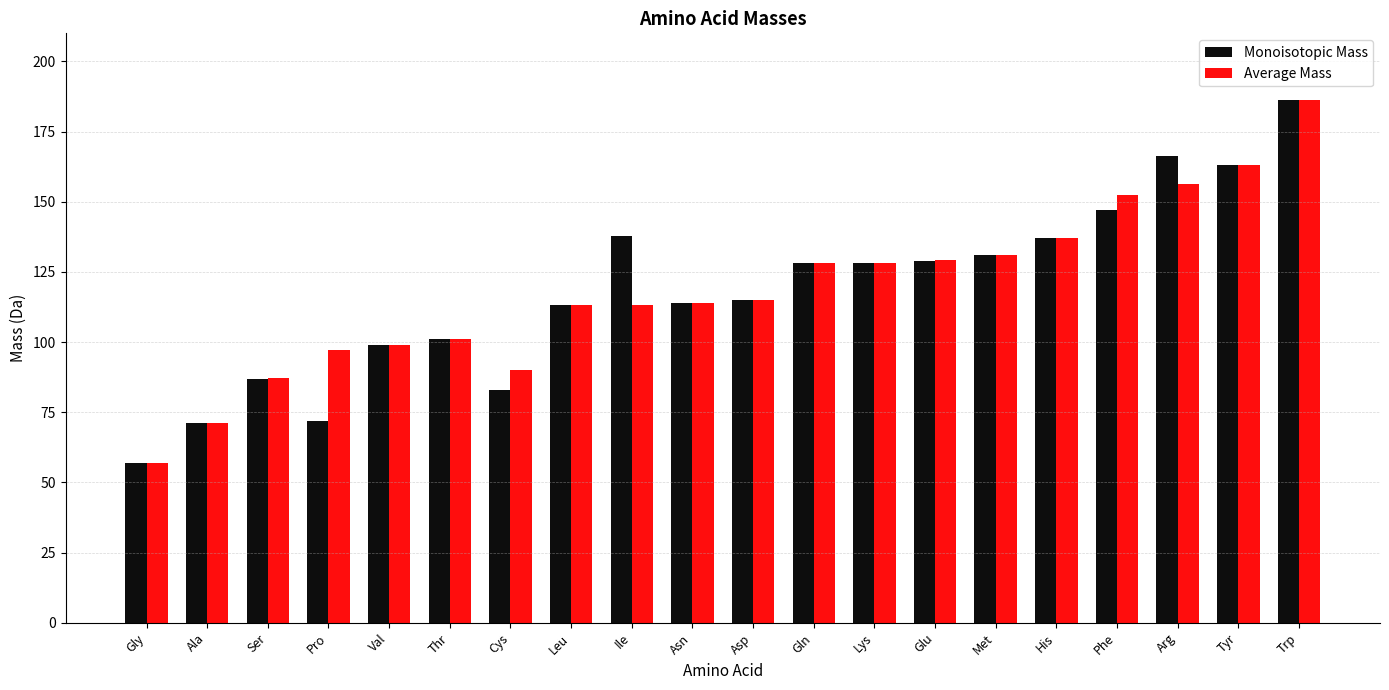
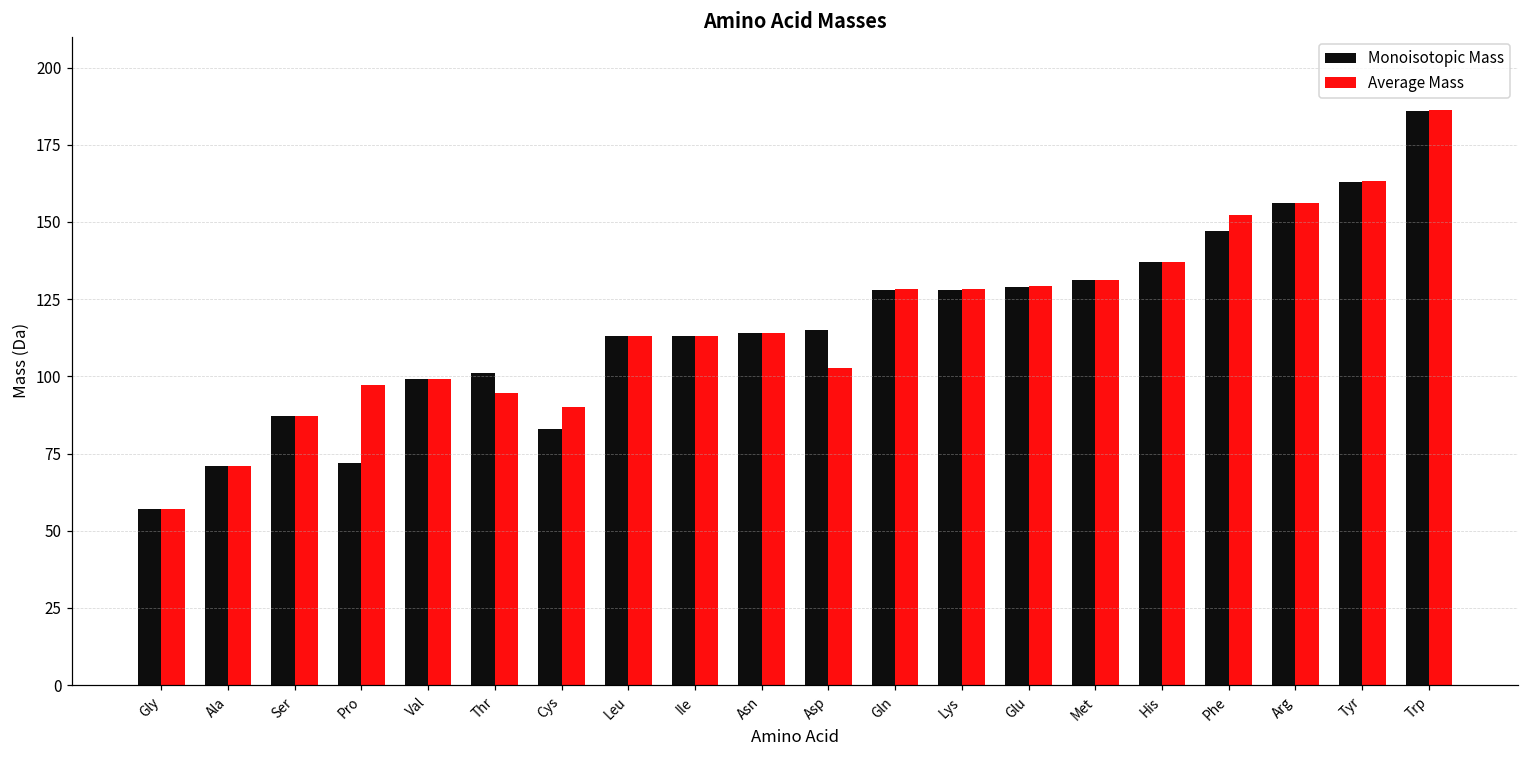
  {
    "Monoisotopic Mass": {
      "Gly": 57,
      "Ala": 71,
      "Ser": 87,
      "Pro": 72,
      "Val": 99,
      "Thr": 101,
      "Cys": 83,
      "Leu": 113,
-     "Ile": 138,
+     "Ile": 113,
      "Asn": 114,
      "Asp": 115,
      "Gln": 128,
      "Lys": 128,
      "Glu": 129,
      "Met": 131,
      "His": 137,
      "Phe": 147,
-     "Arg": 166,
+     "Arg": 156,
      "Tyr": 163,
      "Trp": 186
    },
    "Average Mass": {
      "Gly": 57,
      "Ala": 71,
      "Ser": 87,
      "Pro": 97,
      "Val": 99,
-     "Thr": 101,
+     "Thr": 95,
      "Cys": 90,
      "Leu": 113,
      "Ile": 113,
      "Asn": 114,
-     "Asp": 115,
+     "Asp": 103,
      "Gln": 128,
      "Lys": 128,
      "Glu": 129,
      "Met": 131,
      "His": 137,
      "Phe": 152,
      "Arg": 156,
      "Tyr": 163,
      "Trp": 186
    }
  }
